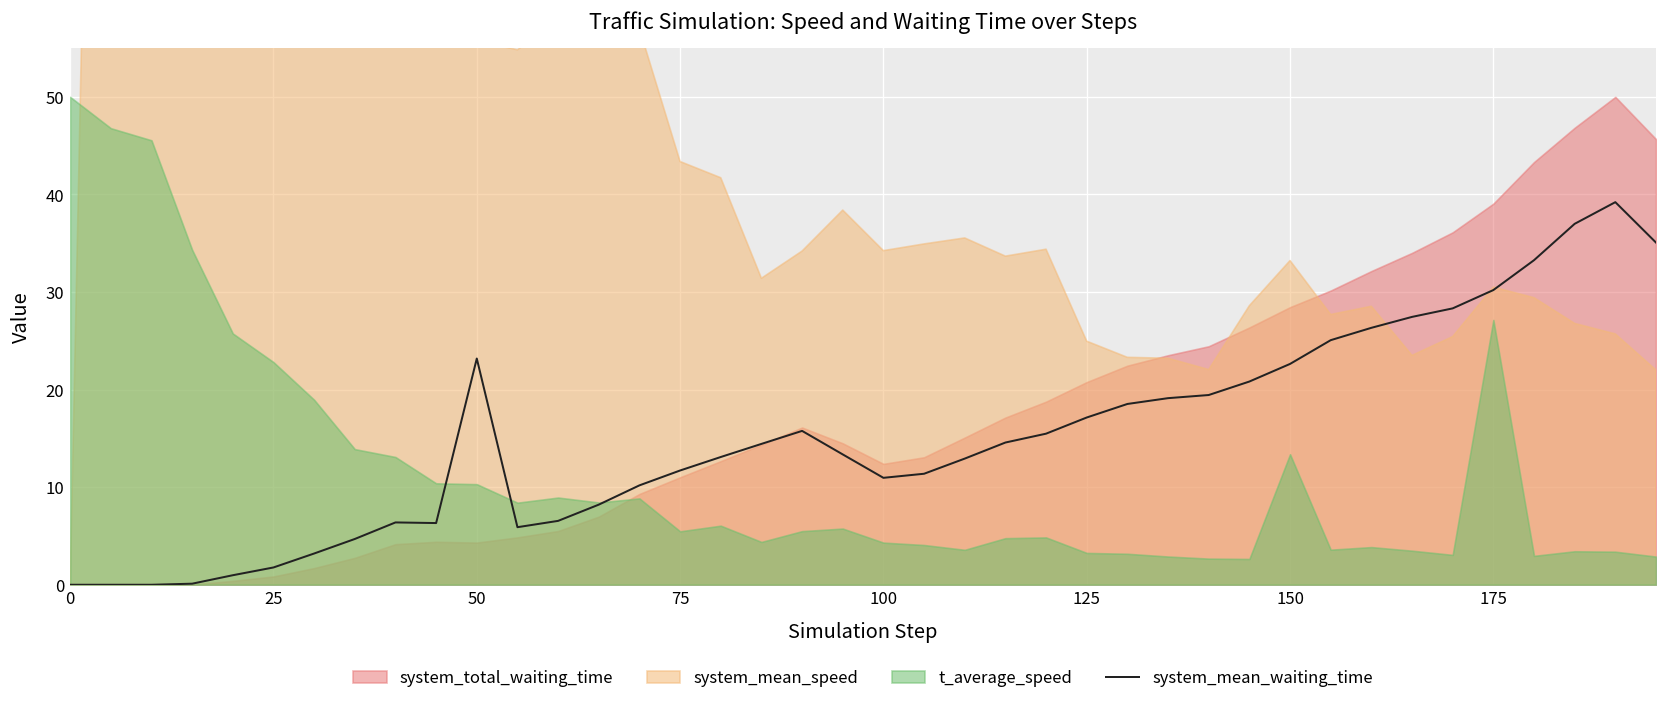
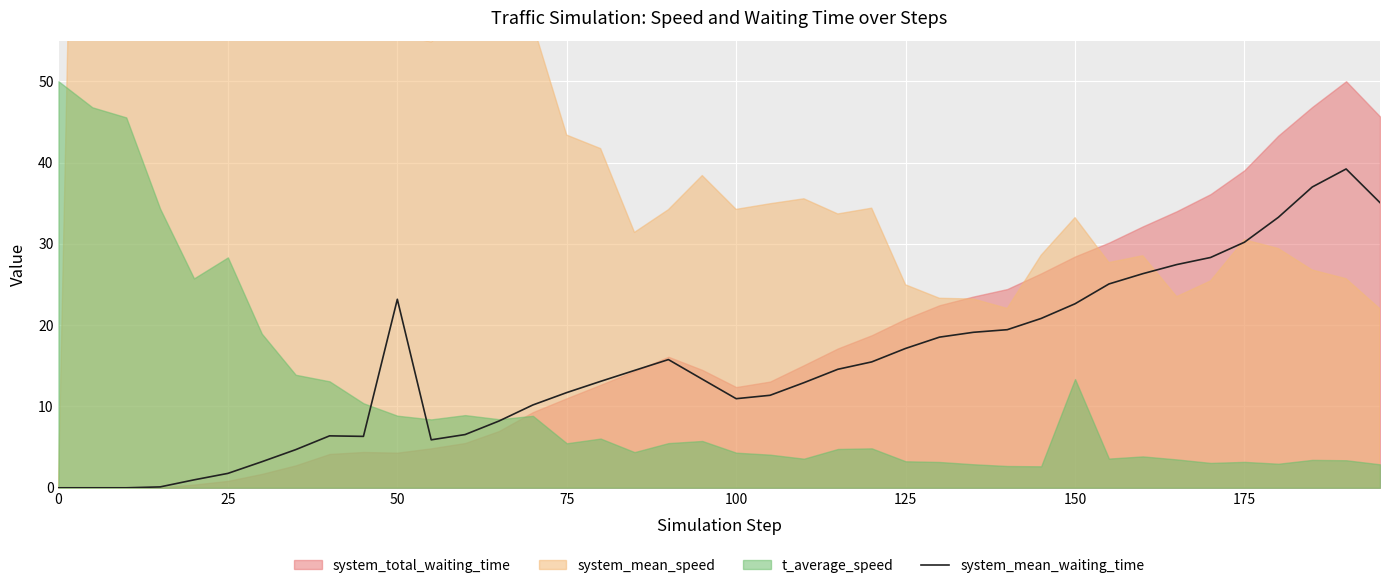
  {
    "system_mean_waiting_time": {
      "25": 2,
      "50": 23,
      "75": 12,
      "100": 11,
      "125": 17,
      "150": 23
    },
    "t_average_speed": {
      "0": 50,
-     "25": 23,
-     "50": 10,
+     "25": 28,
+     "50": 9,
      "75": 5,
      "100": 4,
      "125": 3,
      "150": 13,
-     "175": 27
+     "175": 3
    }
  }
